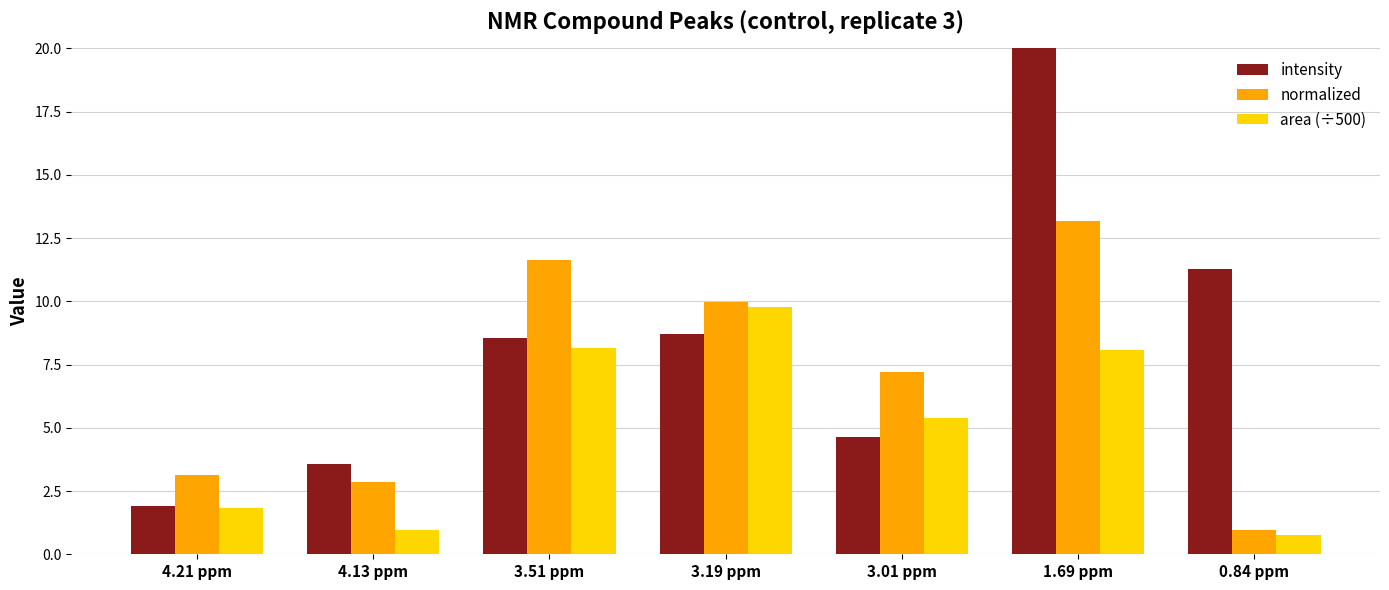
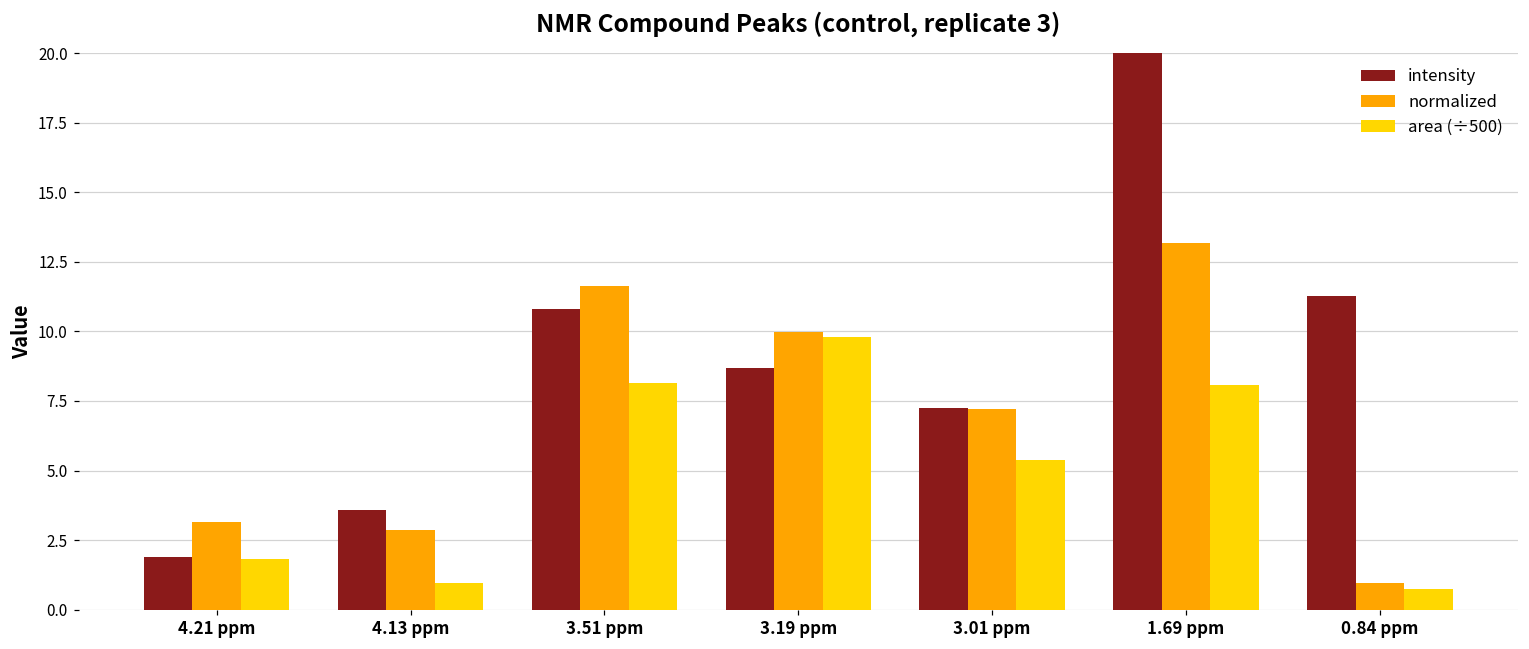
  {
    "intensity": {
      "4.21 ppm": 1.9,
      "4.13 ppm": 3.6,
-     "3.51 ppm": 8.6,
+     "3.51 ppm": 10.8,
      "3.19 ppm": 8.7,
-     "3.01 ppm": 4.6,
+     "3.01 ppm": 7.3,
      "0.84 ppm": 11.3
    }
  }
